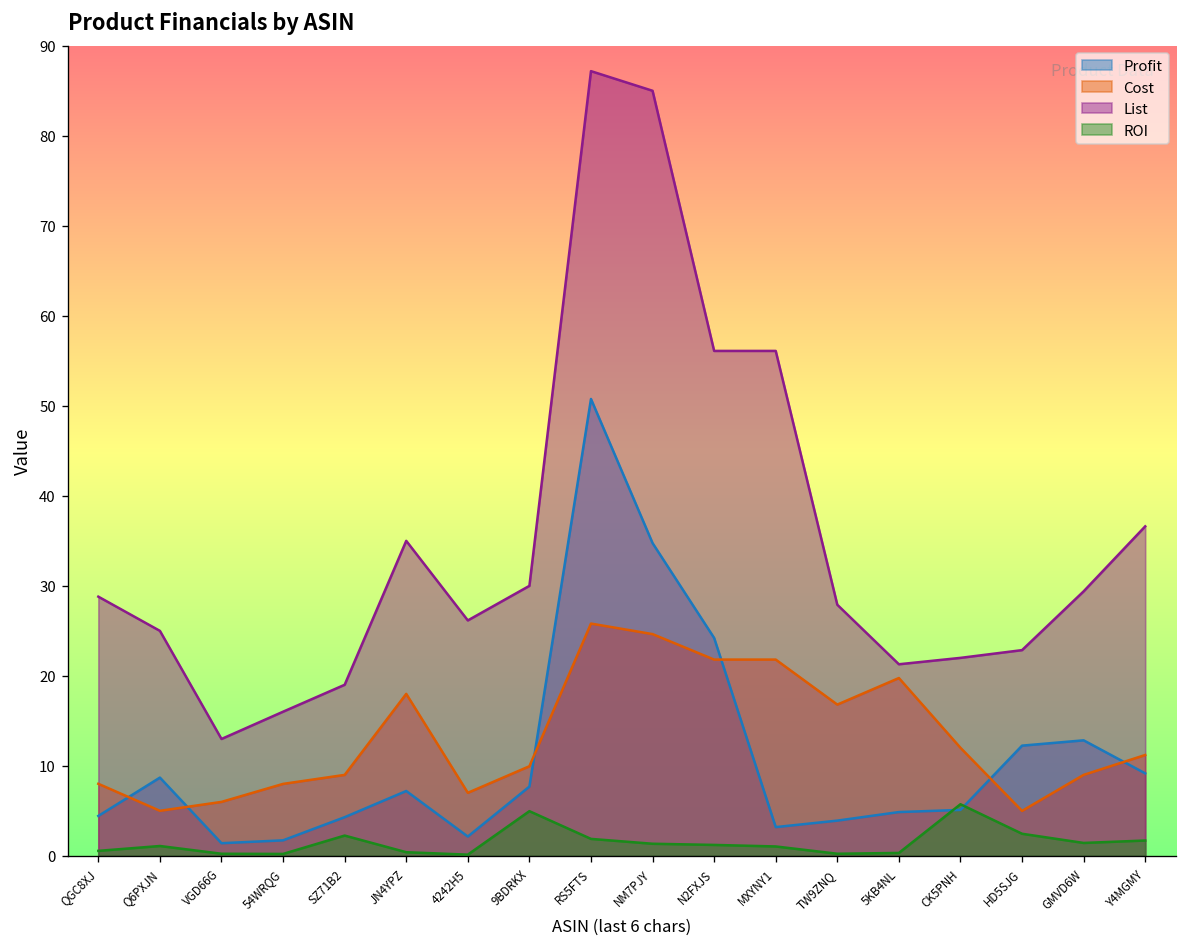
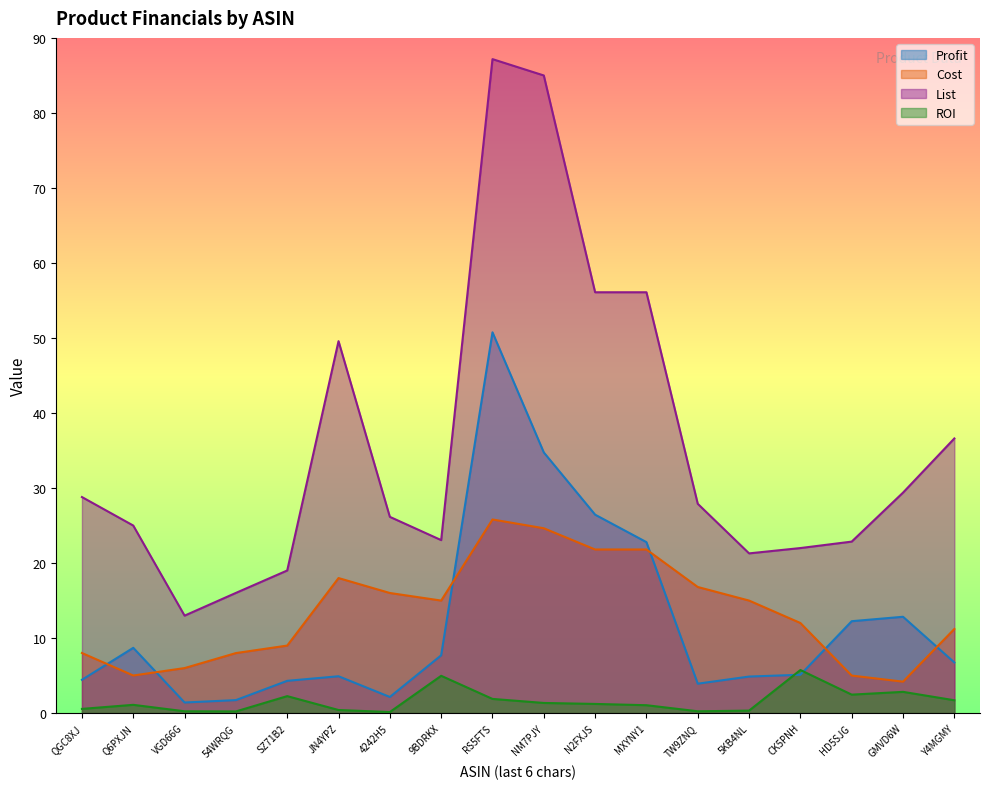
  {
    "Profit": {
      "QGC8XJ": 4,
      "Q6PXJN": 9,
      "VGD66G": 1,
      "54WRQG": 2,
      "SZ71B2": 4,
-     "JN4YPZ": 7,
+     "JN4YPZ": 5,
      "4242H5": 2,
      "9BDRKX": 8,
      "RS5FTS": 51,
      "NM7PJY": 35,
-     "N2FXJS": 24,
-     "MXYNY1": 3,
+     "N2FXJS": 26,
+     "MXYNY1": 23,
      "TW9ZNQ": 4,
      "5KB4NL": 5,
      "CK5PNH": 5,
      "HD5SJG": 12,
      "GMVD6W": 13,
-     "Y4MGMY": 9
+     "Y4MGMY": 7
    },
    "Cost": {
      "QGC8XJ": 8,
      "Q6PXJN": 5,
      "VGD66G": 6,
      "54WRQG": 8,
      "SZ71B2": 9,
      "JN4YPZ": 18,
-     "4242H5": 7,
-     "9BDRKX": 10,
+     "4242H5": 16,
+     "9BDRKX": 15,
      "RS5FTS": 26,
      "NM7PJY": 25,
      "N2FXJS": 22,
      "MXYNY1": 22,
      "TW9ZNQ": 17,
-     "5KB4NL": 20,
+     "5KB4NL": 15,
      "CK5PNH": 12,
      "HD5SJG": 5,
-     "GMVD6W": 9,
+     "GMVD6W": 4,
      "Y4MGMY": 11
    },
    "List": {
      "QGC8XJ": 29,
      "Q6PXJN": 25,
      "VGD66G": 13,
      "54WRQG": 16,
      "SZ71B2": 19,
-     "JN4YPZ": 35,
+     "JN4YPZ": 50,
      "4242H5": 26,
-     "9BDRKX": 30,
+     "9BDRKX": 23,
      "RS5FTS": 87,
      "NM7PJY": 85,
      "N2FXJS": 56,
      "MXYNY1": 56,
      "TW9ZNQ": 28,
      "5KB4NL": 21,
      "CK5PNH": 22,
      "HD5SJG": 23,
      "GMVD6W": 29,
      "Y4MGMY": 37
    },
    "ROI": {
      "QGC8XJ": 1,
      "Q6PXJN": 1,
      "VGD66G": 0,
      "54WRQG": 0,
      "SZ71B2": 2,
      "JN4YPZ": 0,
      "4242H5": 0,
      "9BDRKX": 5,
      "RS5FTS": 2,
      "NM7PJY": 1,
      "N2FXJS": 1,
      "MXYNY1": 1,
      "TW9ZNQ": 0,
      "5KB4NL": 0,
      "CK5PNH": 6,
      "HD5SJG": 2,
-     "GMVD6W": 1,
+     "GMVD6W": 3,
      "Y4MGMY": 2
    }
  }
